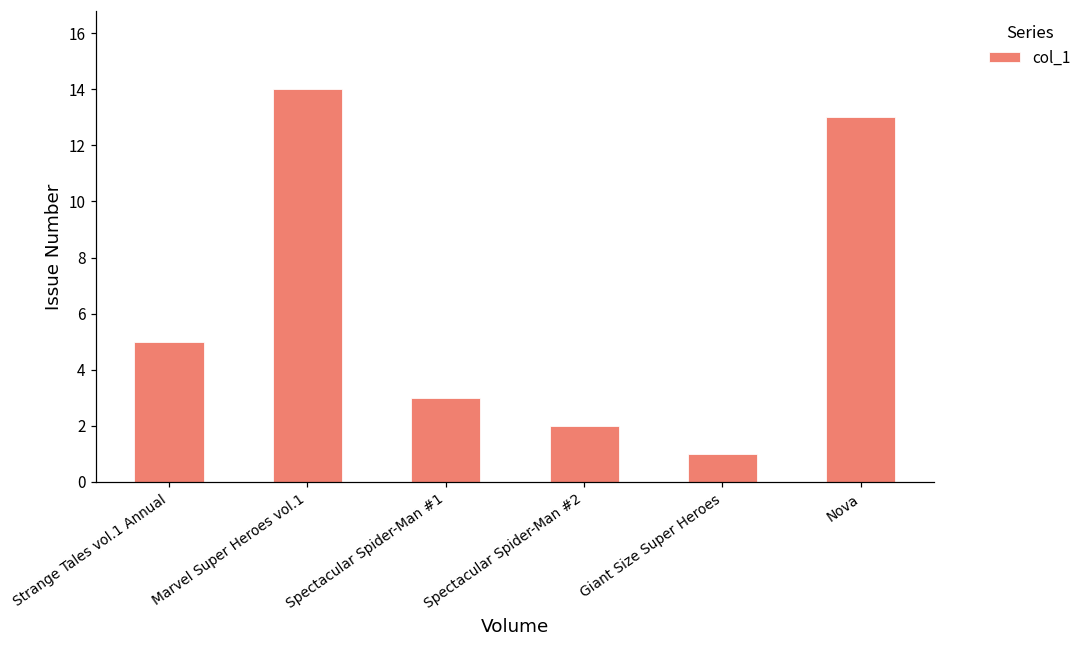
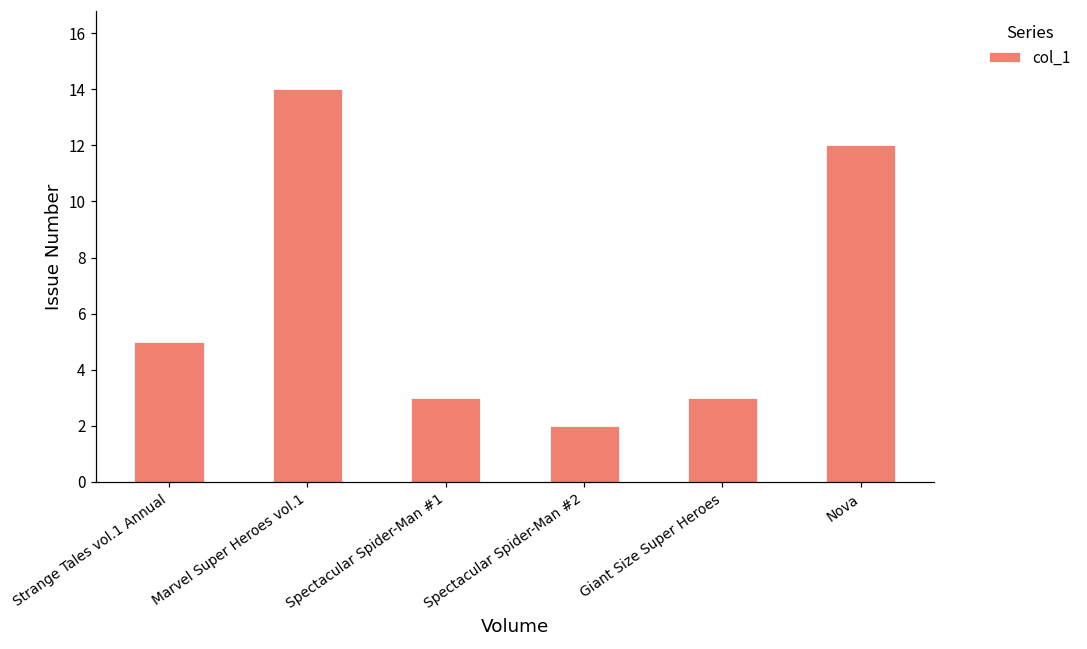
  {
    "Strange Tales vol.1 Annual": 5,
    "Marvel Super Heroes vol.1": 14,
    "Spectacular Spider-Man #1": 3,
    "Spectacular Spider-Man #2": 2,
-   "Giant Size Super Heroes": 1,
-   "Nova": 13
+   "Giant Size Super Heroes": 3,
+   "Nova": 12
  }
